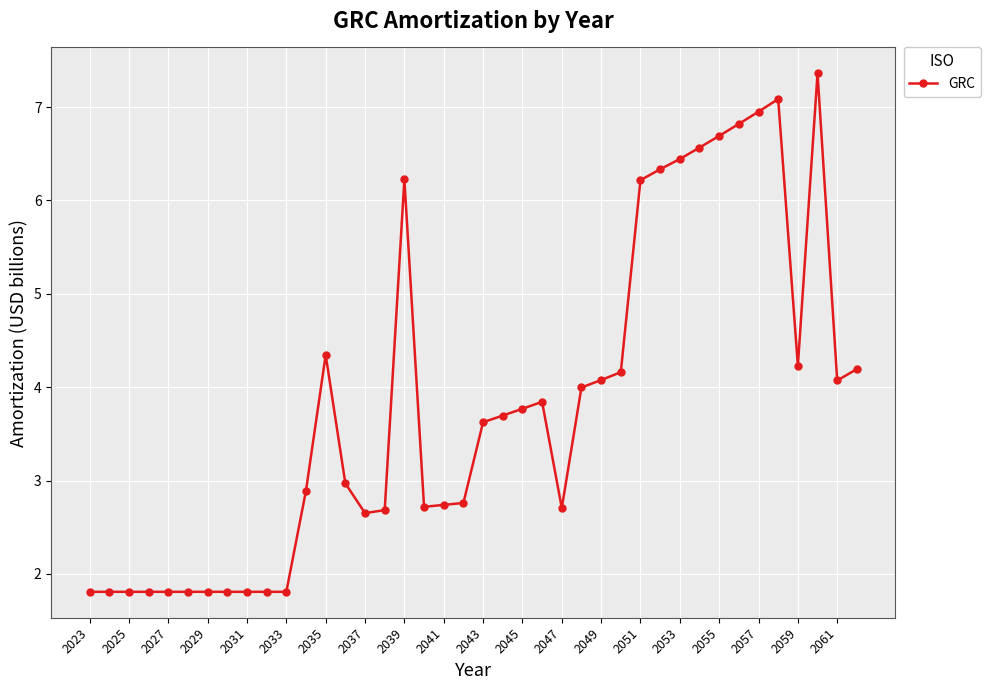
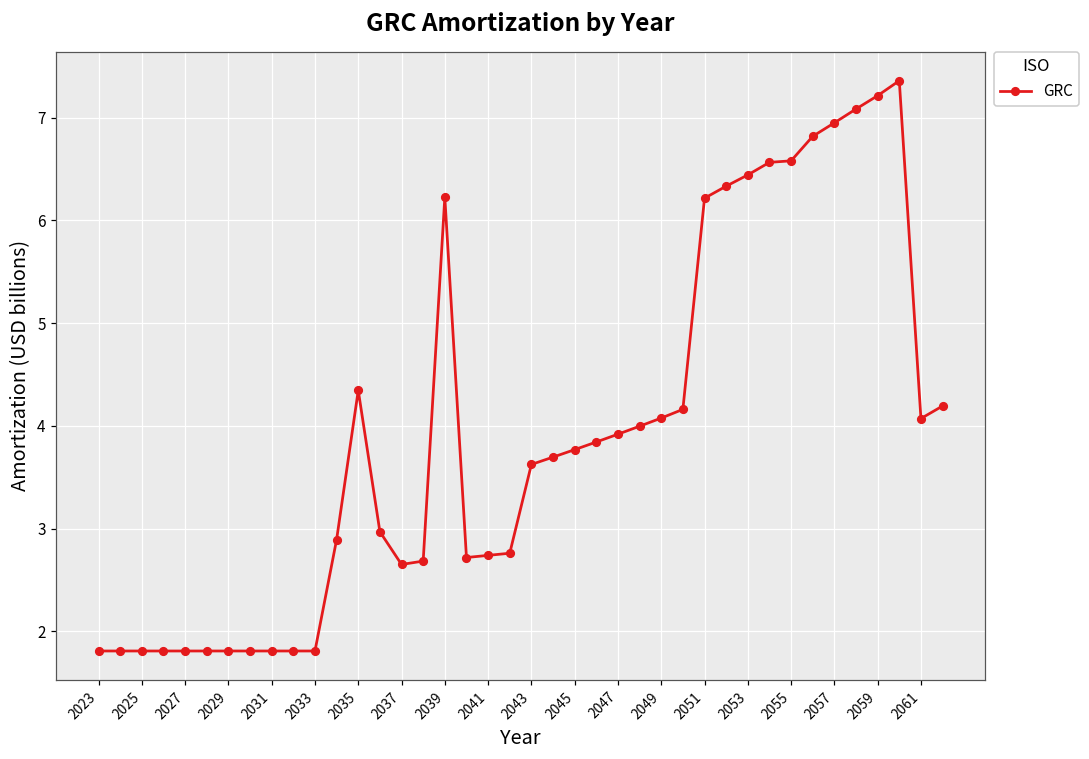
  {
    "2023": 1.8,
    "2025": 1.8,
    "2027": 1.8,
    "2029": 1.8,
    "2031": 1.8,
    "2033": 1.8,
    "2035": 4.3,
    "2037": 2.7,
    "2039": 6.2,
    "2041": 2.7,
    "2043": 3.6,
    "2045": 3.8,
-   "2047": 2.7,
+   "2047": 3.9,
    "2049": 4.1,
    "2051": 6.2,
    "2053": 6.4,
-   "2055": 6.7,
+   "2055": 6.6,
    "2057": 7.0,
-   "2059": 4.2,
+   "2059": 7.2,
    "2061": 4.1
  }
